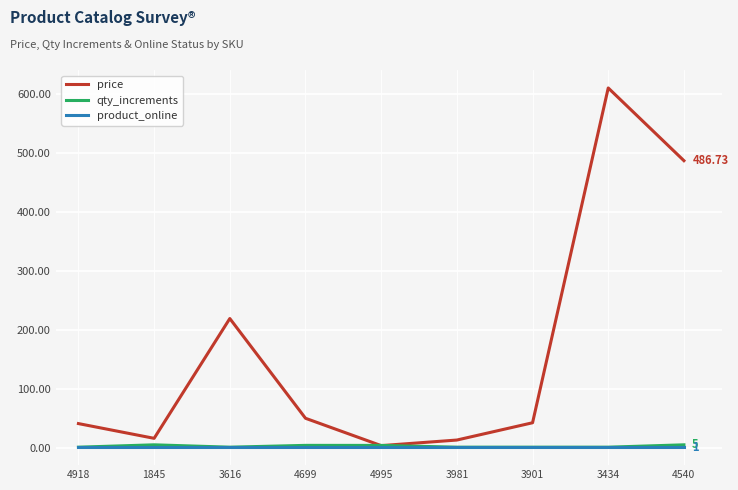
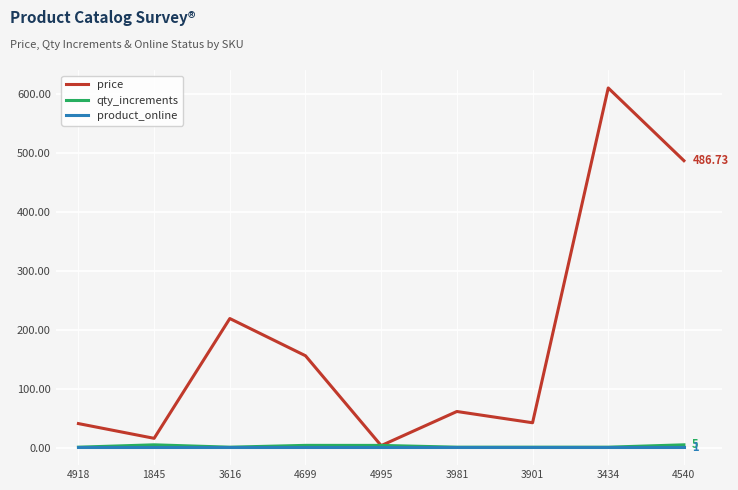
  {
    "price": {
      "4918": 40,
      "1845": 20,
      "3616": 220,
-     "4699": 50,
-     "3981": 10,
+     "4699": 160,
+     "3981": 60,
      "3901": 40,
      "3434": 610
    }
  }
